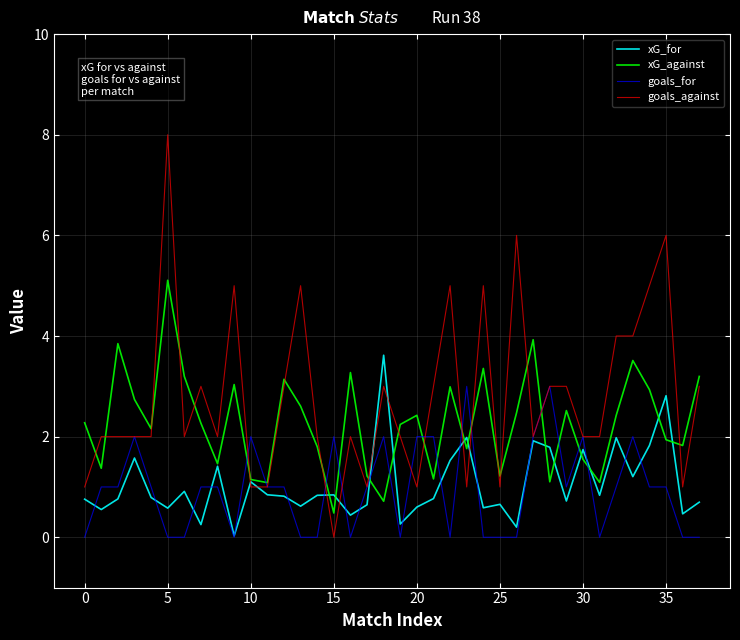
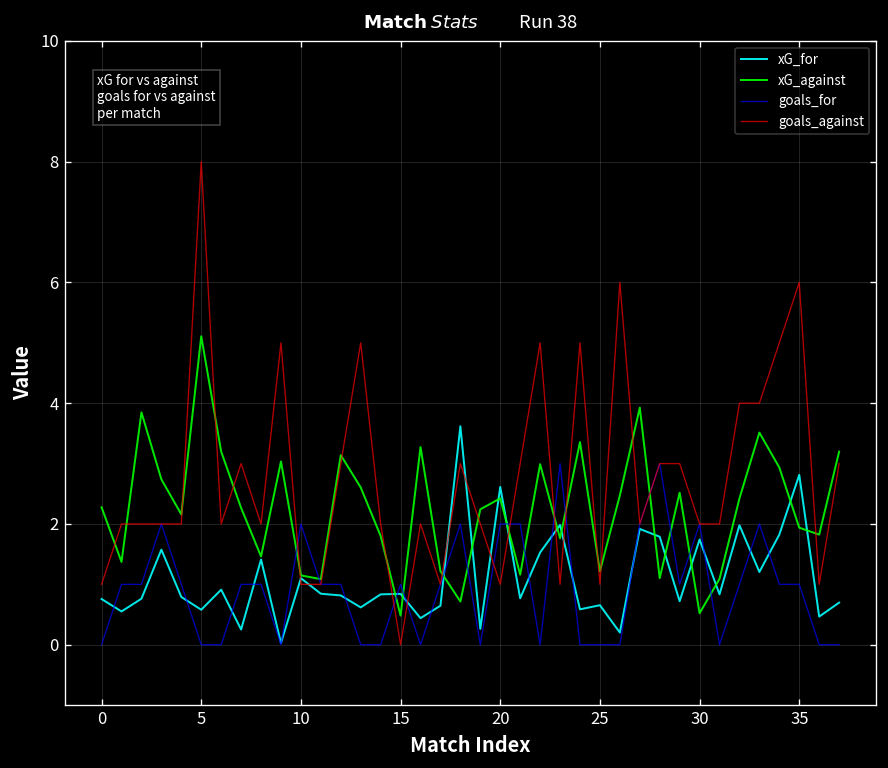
  {
    "xG_for": {
      "0": 0.8,
      "5": 0.6,
      "15": 0.8,
-     "20": 0.6,
+     "20": 2.6,
      "25": 0.7,
      "30": 1.7,
      "35": 2.8
    },
    "xG_against": {
      "0": 2.3,
      "5": 5.1,
      "15": 0.5,
      "20": 2.4,
      "25": 1.2,
-     "30": 1.5,
+     "30": 0.5,
      "35": 1.9
    },
    "goals_for": {
      "0": 0,
      "5": 0,
      "10": 2,
-     "15": 2,
+     "15": 1,
      "20": 2,
      "25": 0,
      "35": 1
    },
    "goals_against": {
      "0": 1.0,
      "5": 8.0,
      "10": 1.0,
      "15": 0.0,
      "20": 1.0,
      "25": 1.0,
      "35": 6.0
    }
  }
